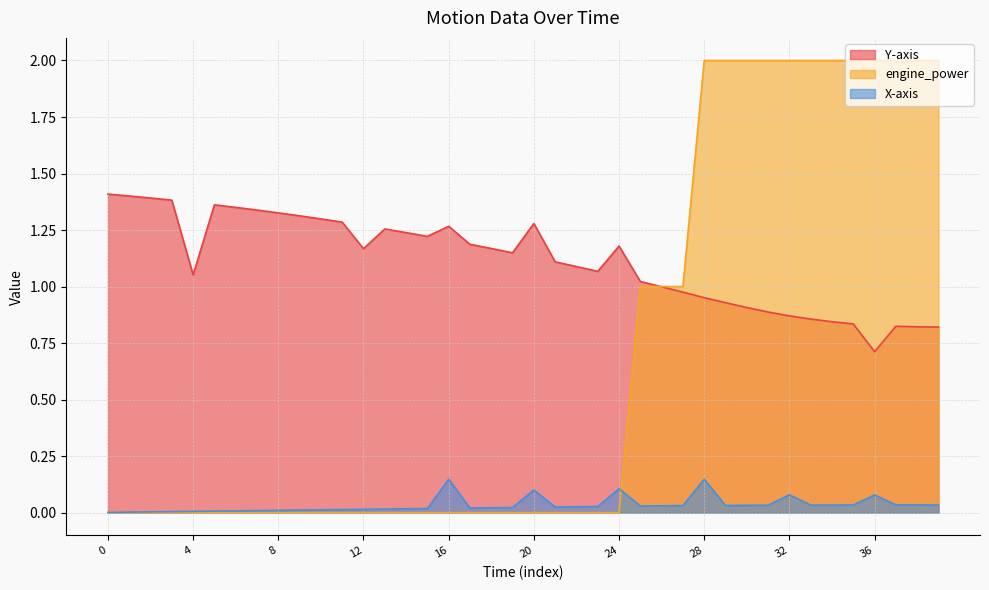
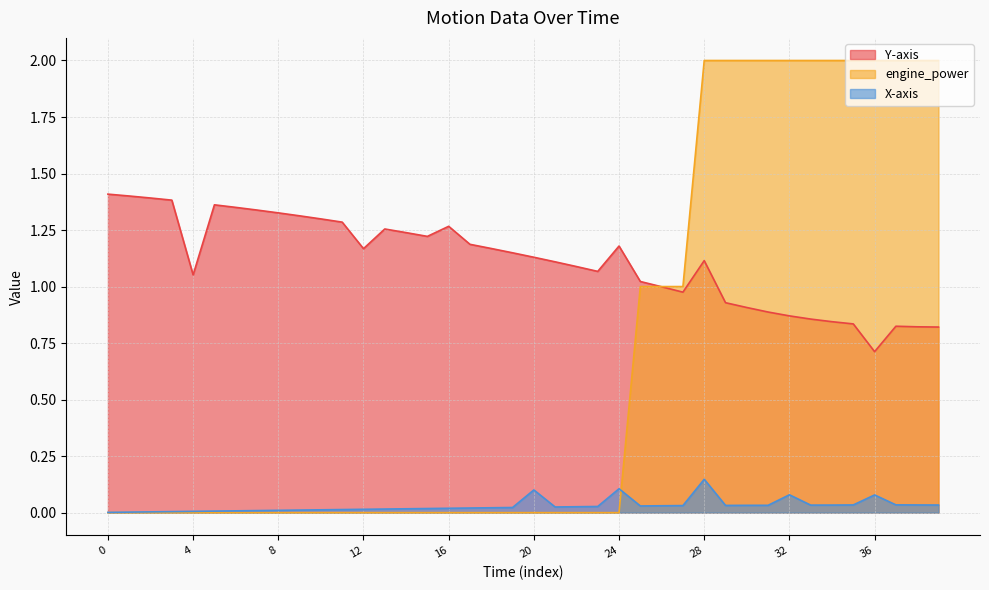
  {
    "Y-axis": {
      "0": 1.41,
      "4": 1.05,
      "8": 1.33,
      "12": 1.17,
      "16": 1.27,
-     "20": 1.28,
+     "20": 1.13,
      "24": 1.18,
-     "28": 0.95,
+     "28": 1.11,
      "32": 0.87,
      "36": 0.71
    },
    "engine_power": {
      "12": 0.00,
      "16": 0.00,
      "20": 0.00,
      "24": 0.00,
      "28": 2.00,
      "32": 2.00
    },
    "X-axis": {
      "12": 0.01,
-     "16": 0.15,
+     "16": 0.02,
      "20": 0.10,
      "24": 0.11,
      "28": 0.15,
      "32": 0.08,
      "36": 0.08
    }
  }
